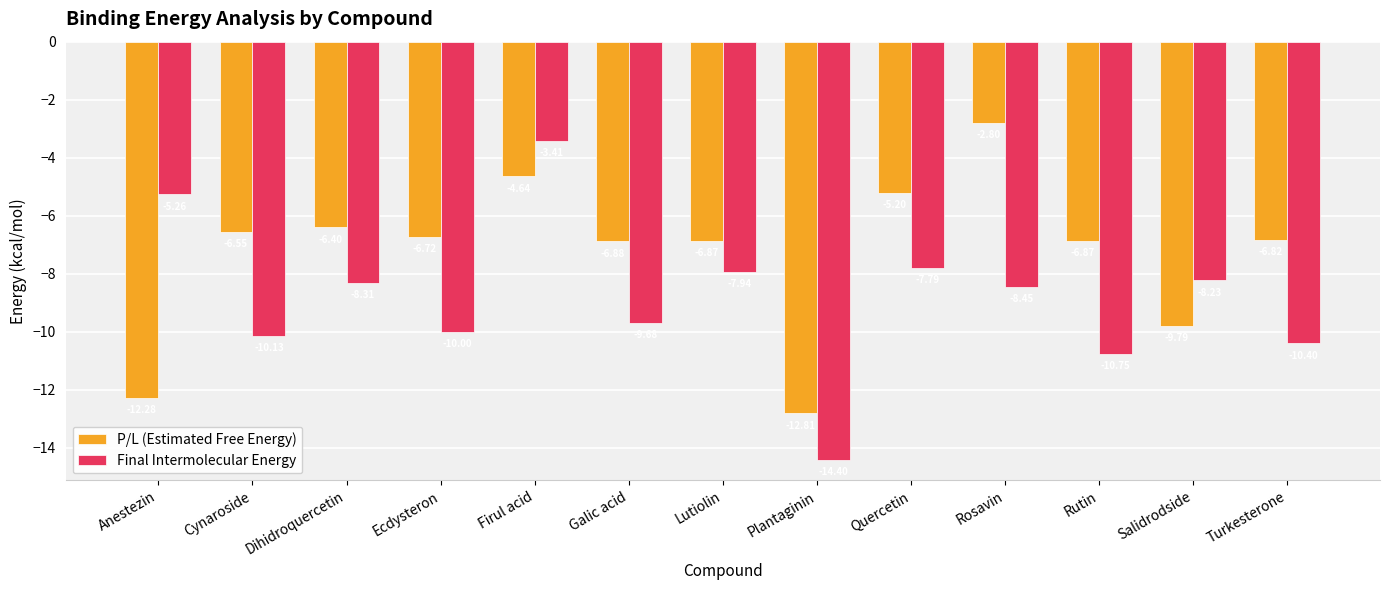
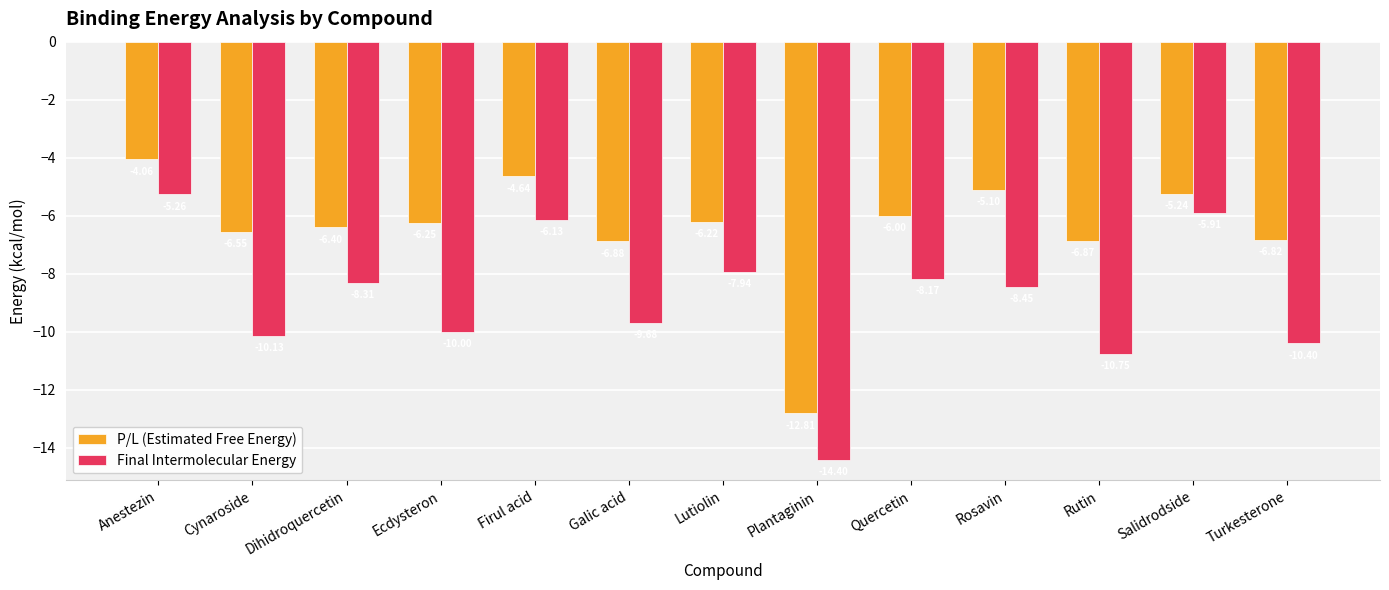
  {
    "P/L (Estimated Free Energy)": {
-     "Anestezin": -12.3,
+     "Anestezin": -4.1,
      "Cynaroside": -6.6,
      "Dihidroquercetin": -6.4,
-     "Ecdysteron": -6.7,
+     "Ecdysteron": -6.3,
      "Firul acid": -4.6,
      "Galic acid": -6.9,
-     "Lutiolin": -6.9,
+     "Lutiolin": -6.2,
      "Plantaginin": -12.8,
-     "Quercetin": -5.2,
-     "Rosavin": -2.8,
+     "Quercetin": -6.0,
+     "Rosavin": -5.1,
      "Rutin": -6.9,
-     "Salidrodside": -9.8,
+     "Salidrodside": -5.2,
      "Turkesterone": -6.8
    },
    "Final Intermolecular Energy": {
      "Anestezin": -5.3,
      "Cynaroside": -10.1,
      "Dihidroquercetin": -8.3,
      "Ecdysteron": -10.0,
-     "Firul acid": -3.4,
+     "Firul acid": -6.1,
      "Galic acid": -9.7,
      "Lutiolin": -7.9,
      "Plantaginin": -14.4,
-     "Quercetin": -7.8,
+     "Quercetin": -8.2,
      "Rosavin": -8.5,
      "Rutin": -10.8,
-     "Salidrodside": -8.2,
+     "Salidrodside": -5.9,
      "Turkesterone": -10.4
    }
  }
